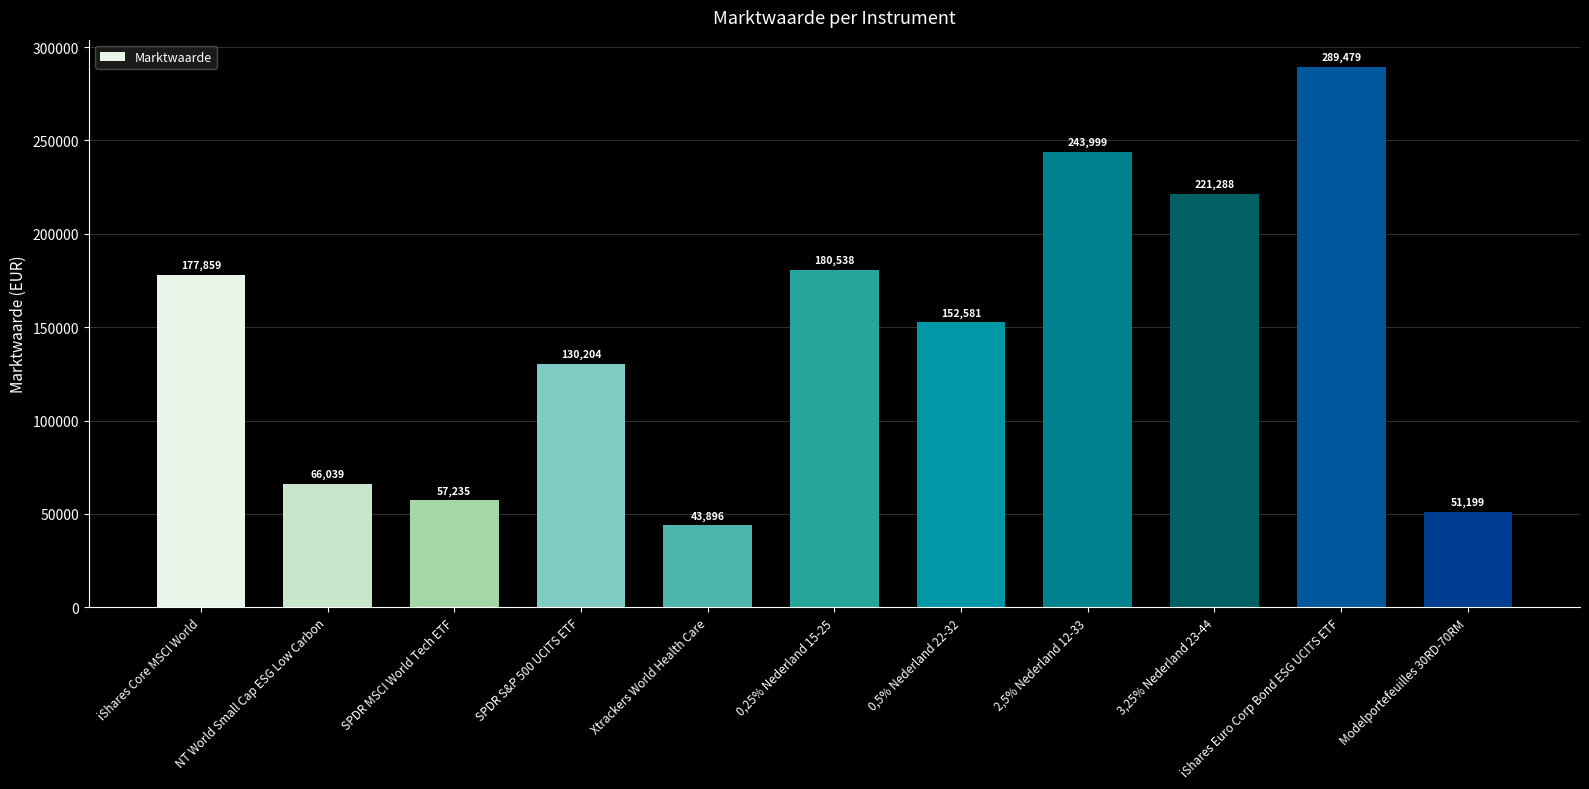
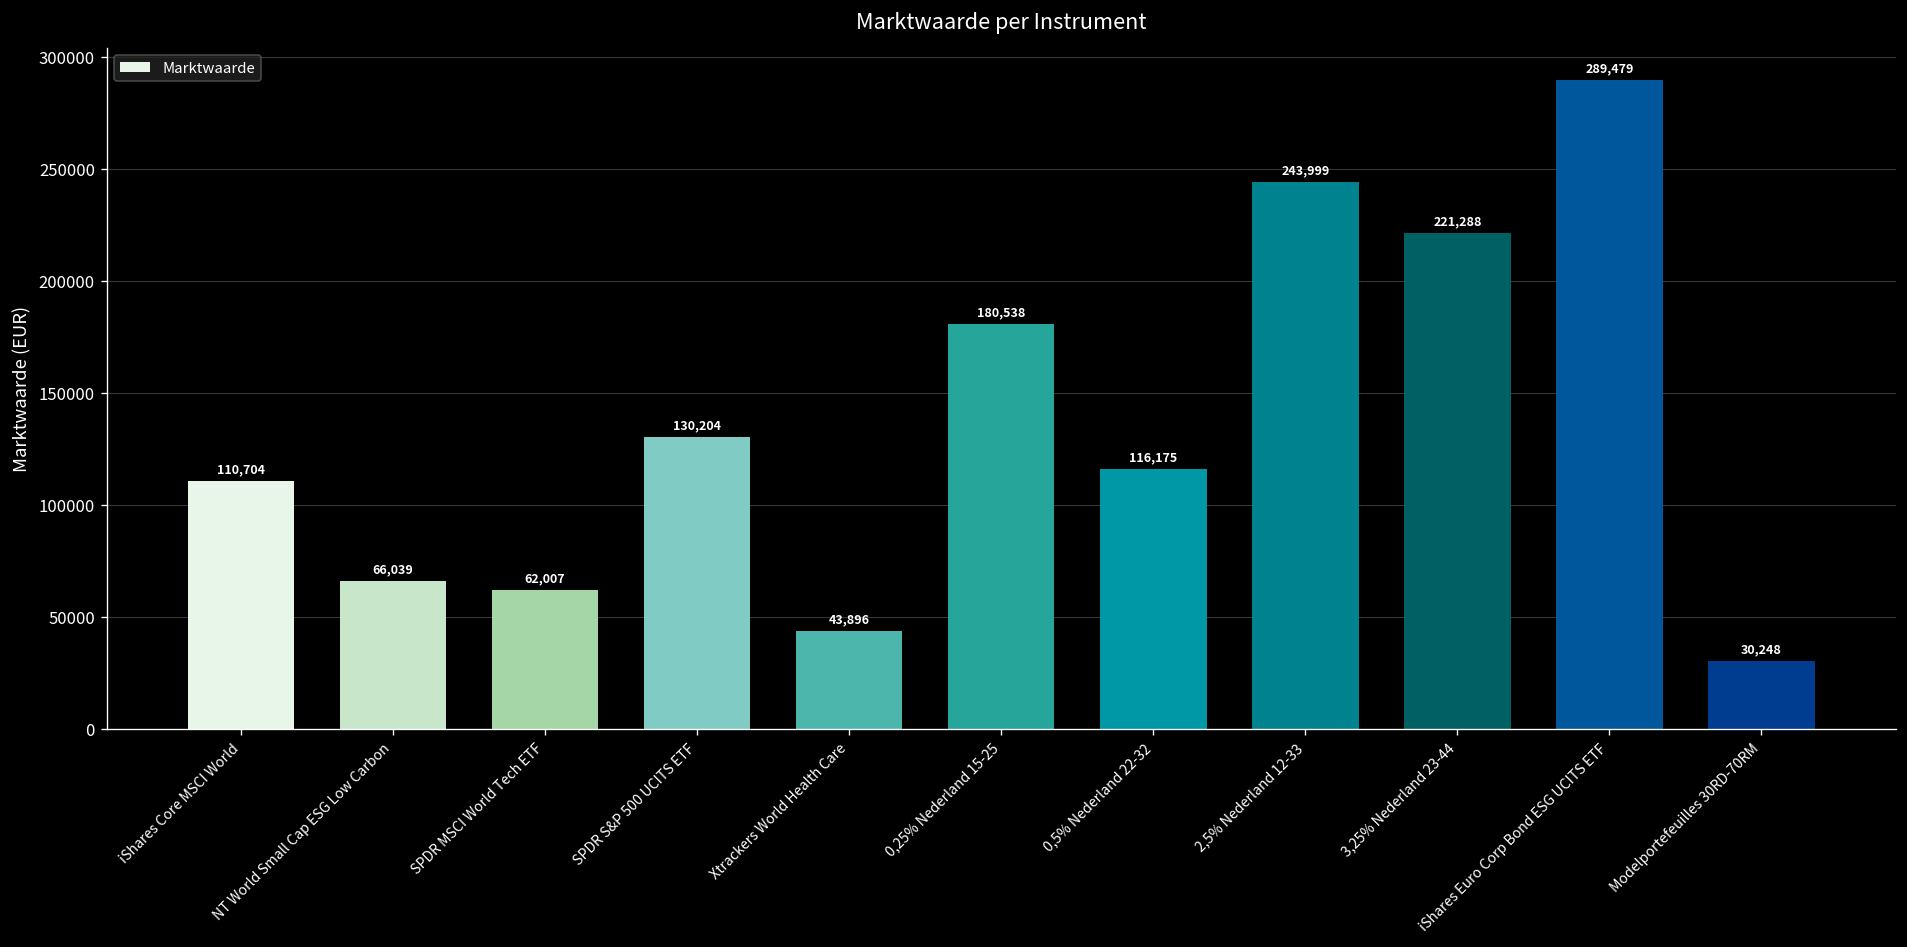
  {
-   "iShares Core MSCI World": "177,859",
+   "iShares Core MSCI World": "110,704",
    "NT World Small Cap ESG Low Carbon": "66,039",
-   "SPDR MSCI World Tech ETF": "57,235",
+   "SPDR MSCI World Tech ETF": "62,007",
    "SPDR S&P 500 UCITS ETF": "130,204",
    "Xtrackers World Health Care": "43,896",
    "0,25% Nederland 15-25": "180,538",
-   "0,5% Nederland 22-32": "152,581",
+   "0,5% Nederland 22-32": "116,175",
    "2,5% Nederland 12-33": "243,999",
    "3,25% Nederland 23-44": "221,288",
    "iShares Euro Corp Bond ESG UCITS ETF": "289,479",
-   "Modelportefeuilles 30RD-70RM": "51,199"
+   "Modelportefeuilles 30RD-70RM": "30,248"
  }
